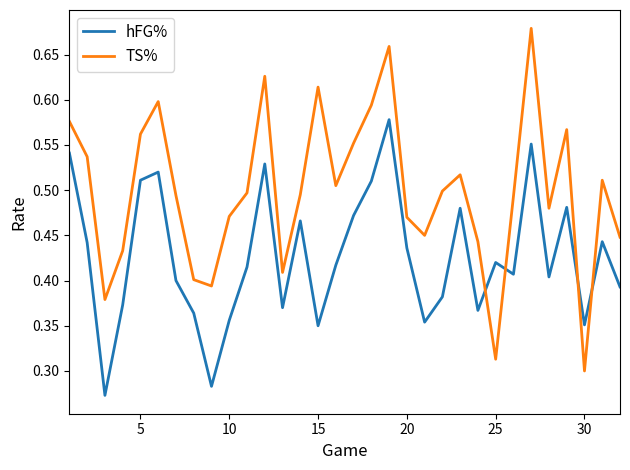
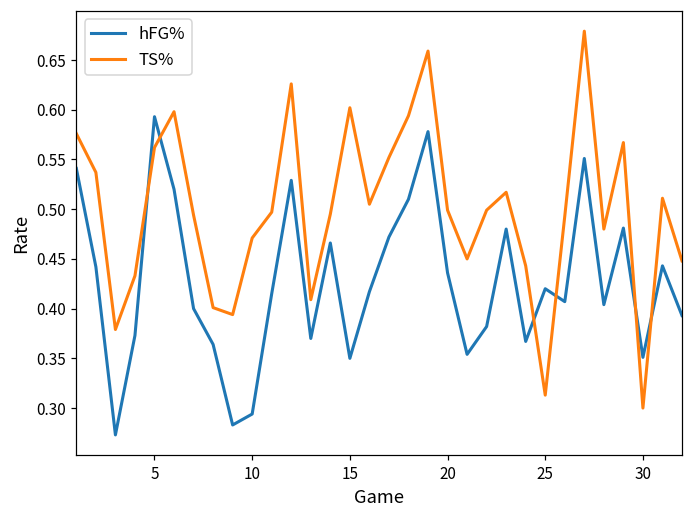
  {
    "hFG%": {
-     "5": 0.51,
-     "10": 0.36,
+     "5": 0.59,
+     "10": 0.29,
      "15": 0.35,
      "20": 0.44,
      "25": 0.42,
      "30": 0.35
    },
    "TS%": {
      "5": 0.56,
      "10": 0.47,
-     "15": 0.61,
-     "20": 0.47,
+     "15": 0.60,
+     "20": 0.50,
      "25": 0.31,
      "30": 0.30
    }
  }
